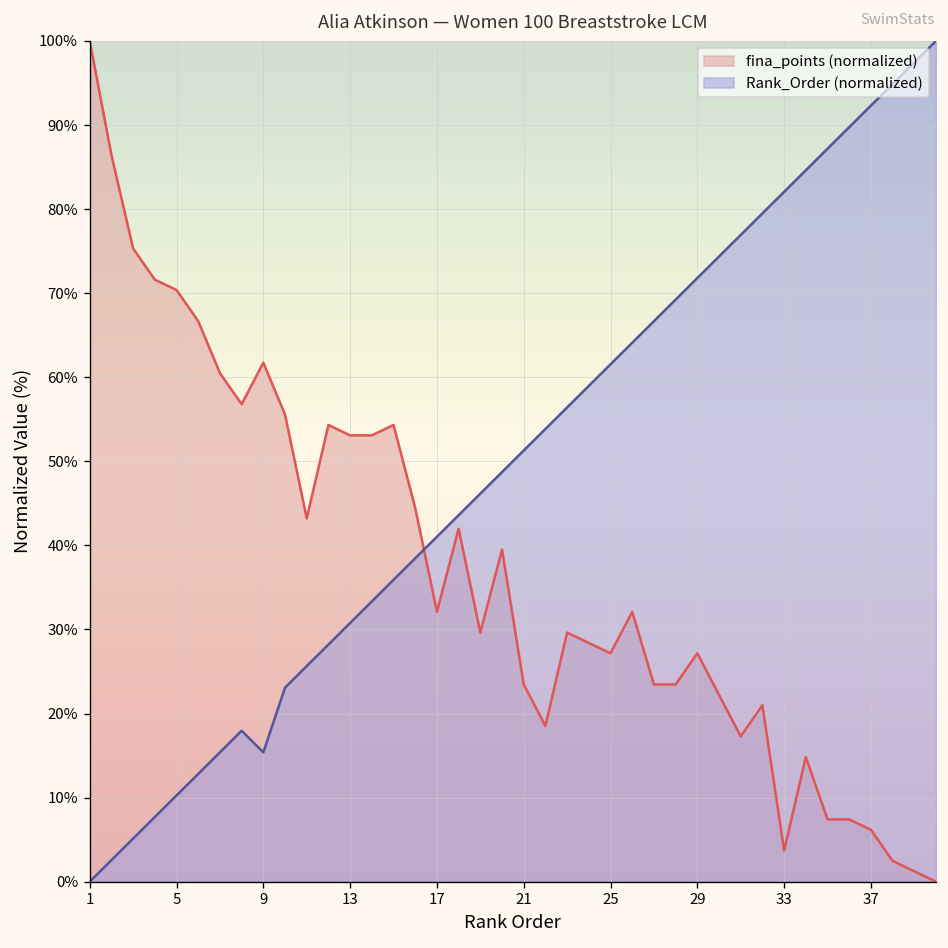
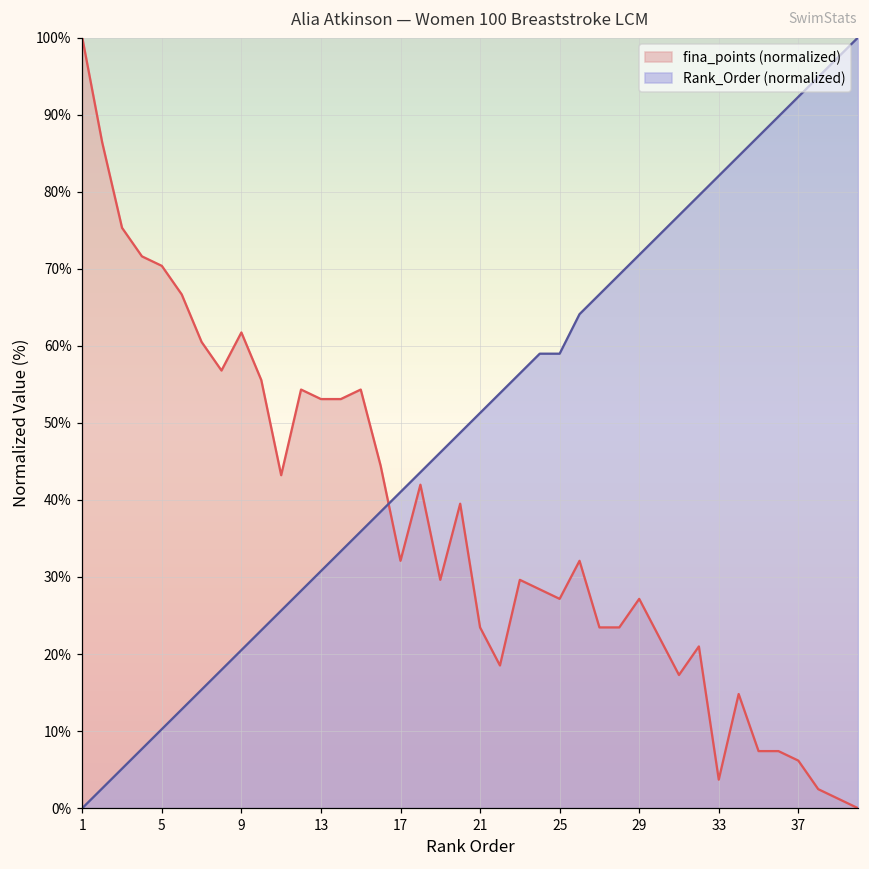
  {
    "fina_points (normalized)": {
      "1": "100%",
      "5": "70%",
      "9": "62%",
      "13": "53%",
      "17": "32%",
      "21": "23%",
      "25": "27%",
      "29": "27%",
      "33": "4%",
      "37": "6%"
    },
    "Rank_Order (normalized)": {
      "1": "0%",
      "5": "10%",
-     "9": "15%",
+     "9": "21%",
      "13": "31%",
      "17": "41%",
      "21": "51%",
-     "25": "62%",
+     "25": "59%",
      "29": "72%",
      "33": "82%",
      "37": "92%"
    }
  }
